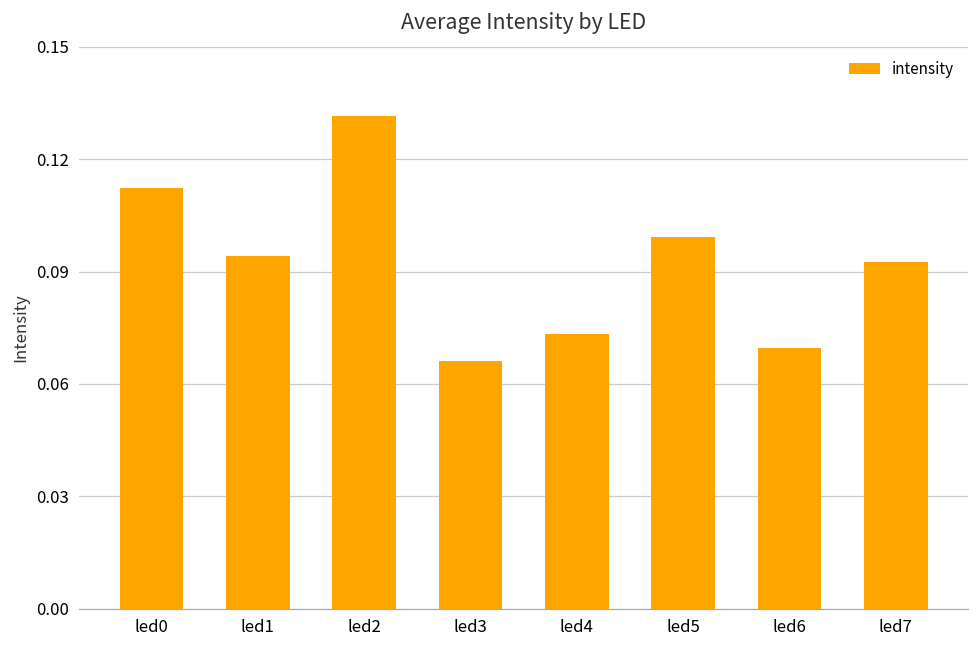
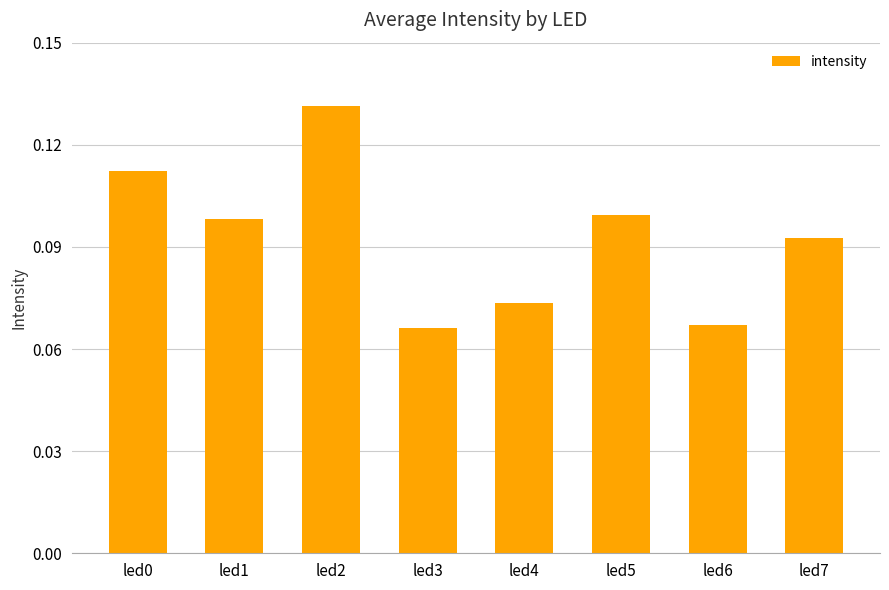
  {
    "led0": 0.112,
-   "led1": 0.094,
+   "led1": 0.098,
    "led2": 0.132,
    "led3": 0.066,
    "led4": 0.073,
    "led5": 0.099,
-   "led6": 0.070,
+   "led6": 0.067,
    "led7": 0.093
  }
